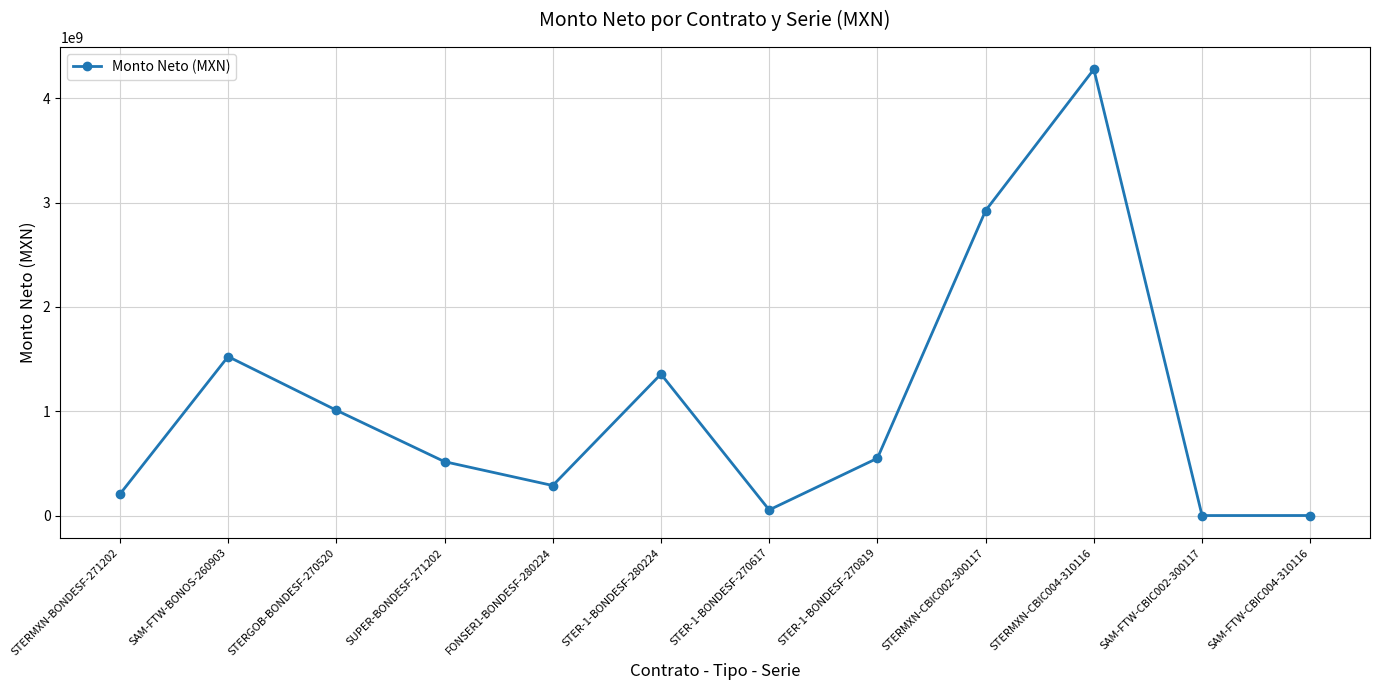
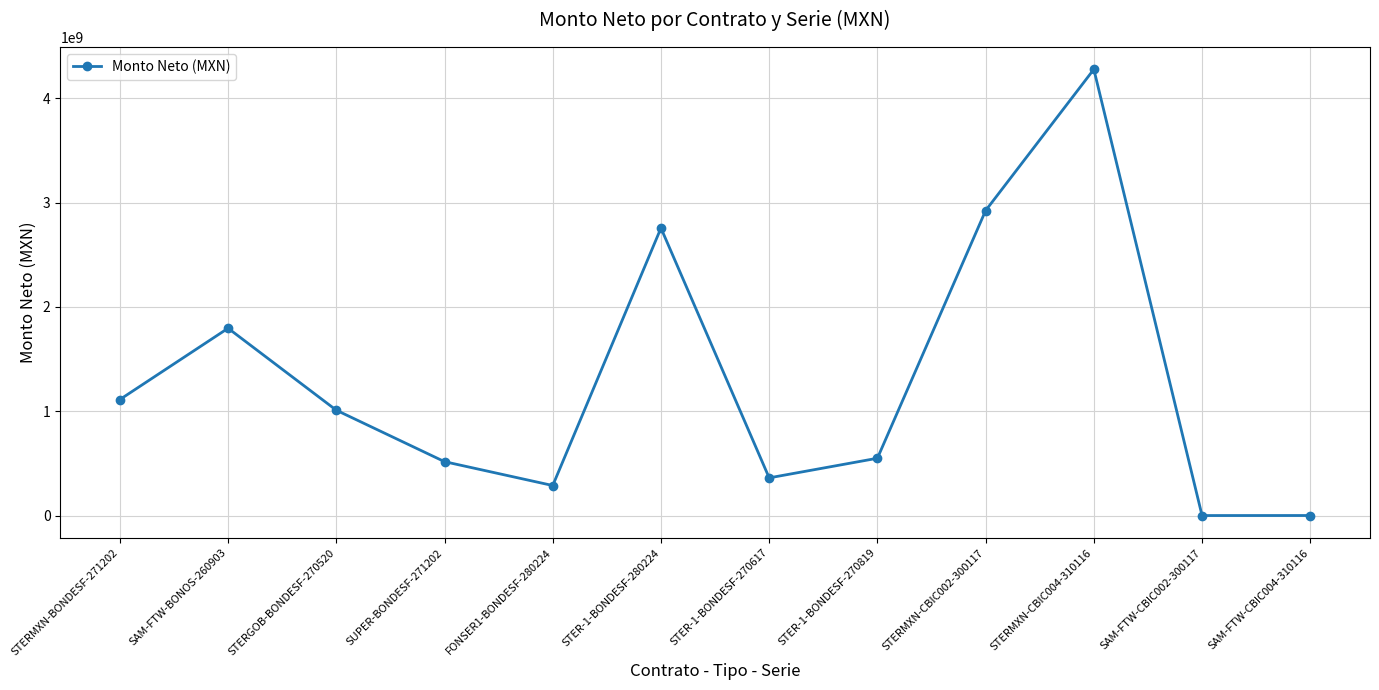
  {
-   "STERMXN-BONDESF-271202": 200000000,
-   "SAM-FTW-BONOS-260903": 1520000000,
+   "STERMXN-BONDESF-271202": 1110000000,
+   "SAM-FTW-BONOS-260903": 1800000000,
    "STERGOB-BONDESF-270520": 1010000000,
    "SUPER-BONDESF-271202": 520000000,
    "FONSER1-BONDESF-280224": 290000000,
-   "STER-1-BONDESF-280224": 1360000000,
-   "STER-1-BONDESF-270617": 50000000,
+   "STER-1-BONDESF-280224": 2760000000,
+   "STER-1-BONDESF-270617": 360000000,
    "STER-1-BONDESF-270819": 550000000,
    "STERMXN-CBIC002-300117": 2920000000,
    "STERMXN-CBIC004-310116": 4280000000,
    "SAM-FTW-CBIC002-300117": 0,
    "SAM-FTW-CBIC004-310116": 0
  }
